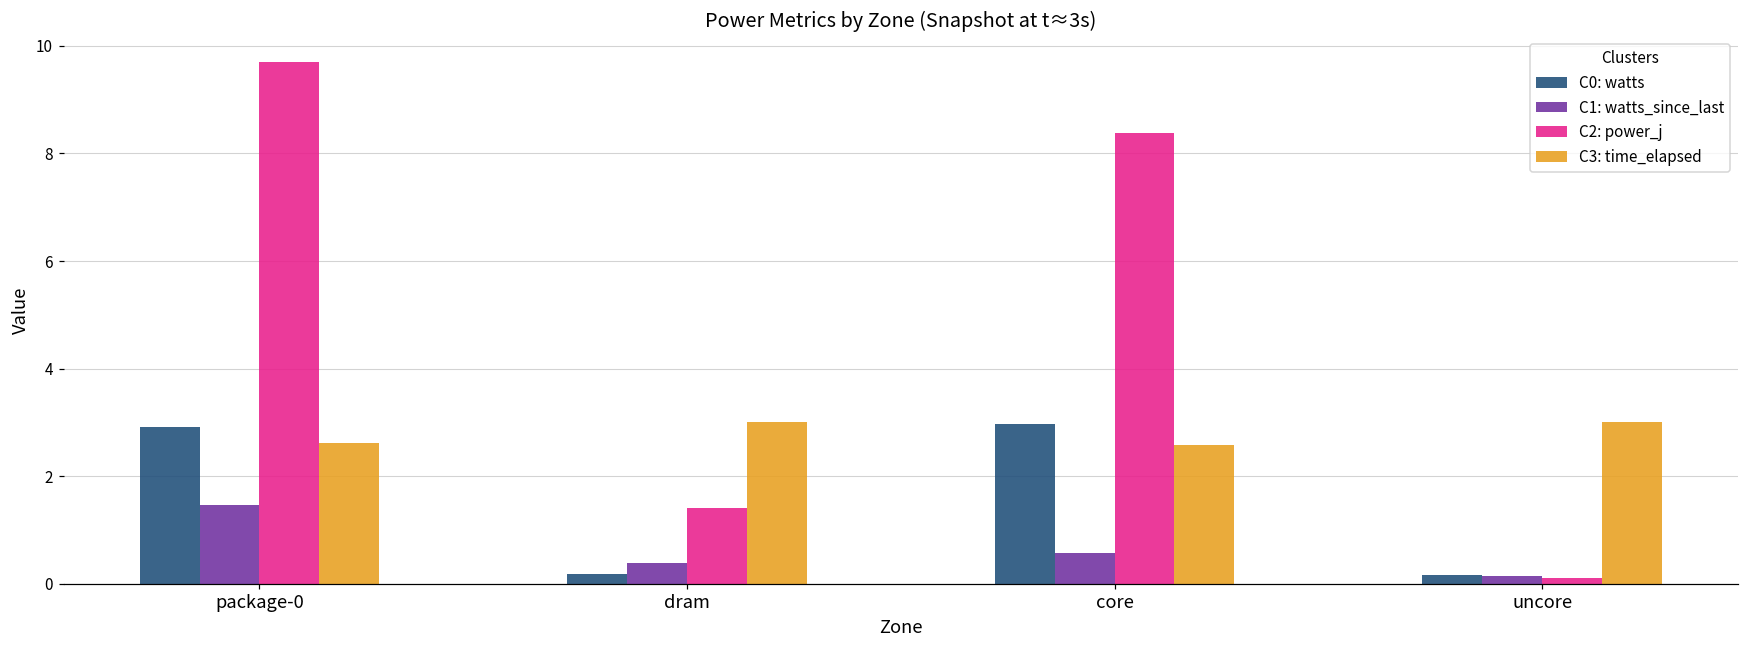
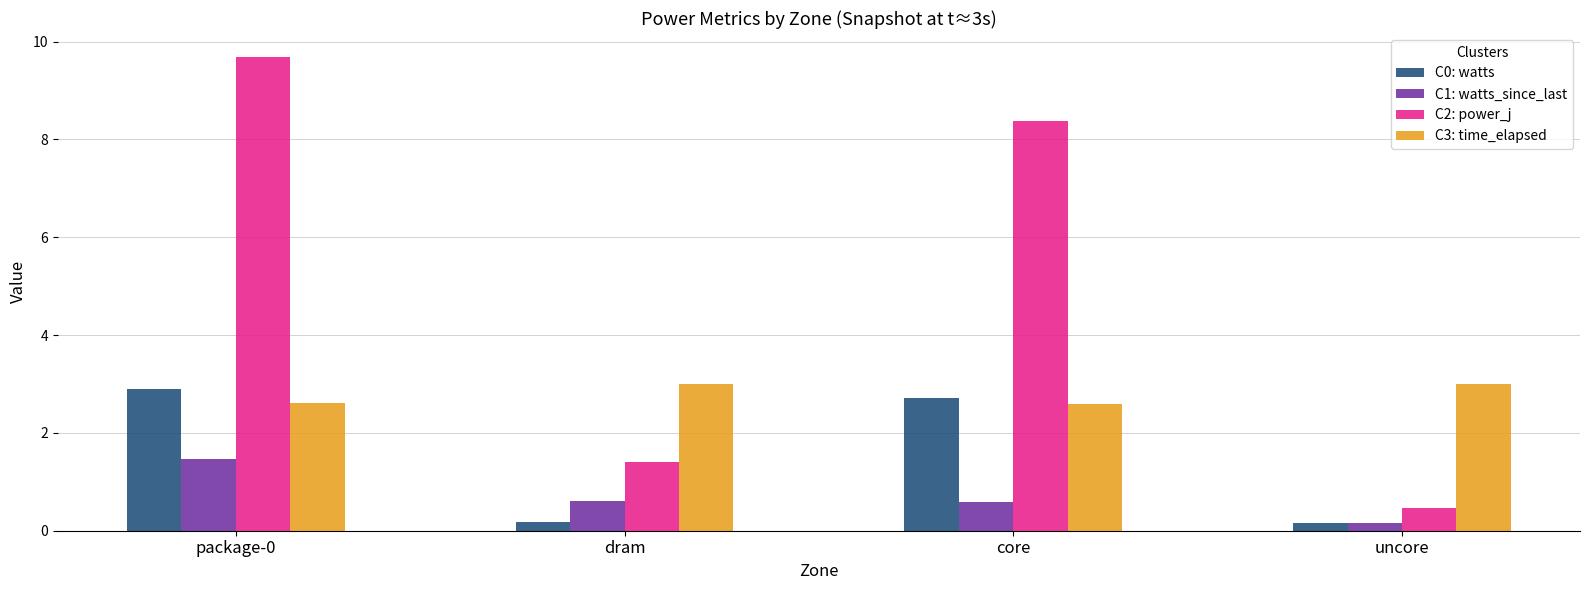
  {
    "C0: watts": {
      "package-0": 2.9,
      "dram": 0.2,
-     "core": 3.0,
+     "core": 2.7,
      "uncore": 0.2
    },
    "C1: watts_since_last": {
      "package-0": 1.5,
-     "dram": 0.4,
+     "dram": 0.6,
      "core": 0.6,
      "uncore": 0.2
    },
    "C2: power_j": {
      "package-0": 9.7,
      "dram": 1.4,
      "core": 8.4,
-     "uncore": 0.1
+     "uncore": 0.5
    },
    "C3: time_elapsed": {
      "package-0": 2.6,
      "dram": 3.0,
      "core": 2.6,
      "uncore": 3.0
    }
  }
